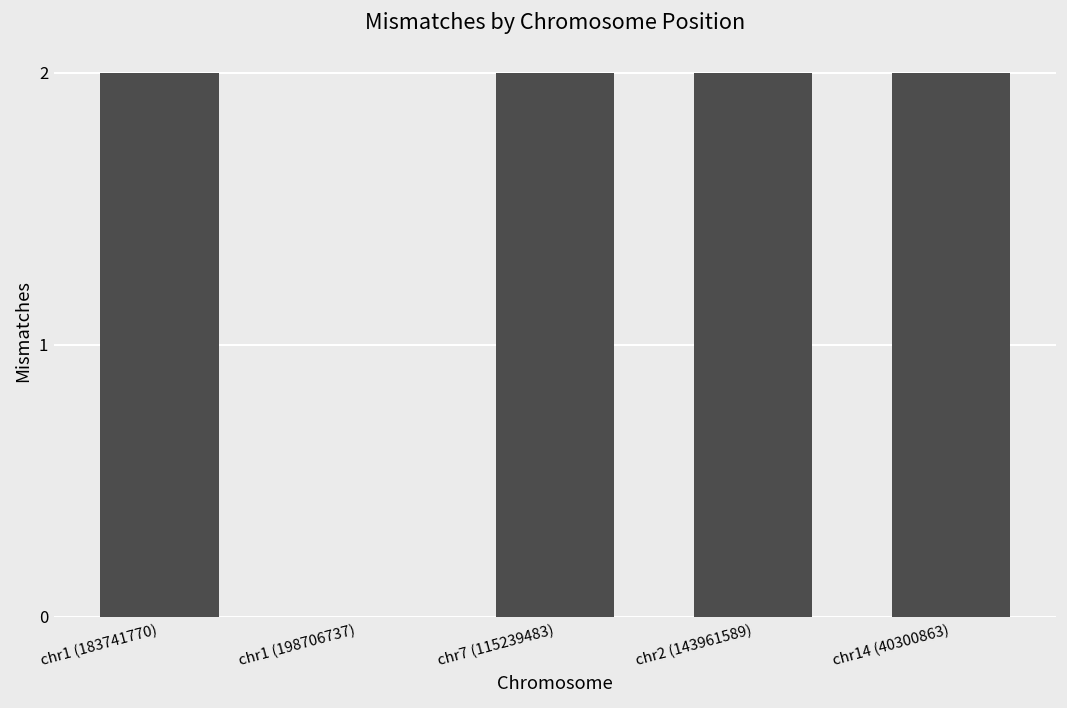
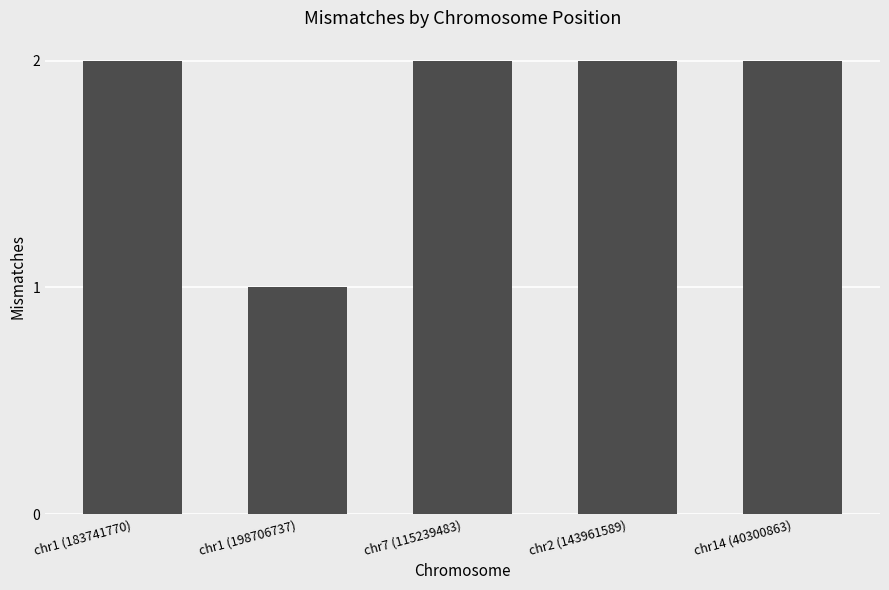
  {
    "chr1 (183741770)": 2,
-   "chr1 (198706737)": 0,
+   "chr1 (198706737)": 1,
    "chr7 (115239483)": 2,
    "chr2 (143961589)": 2,
    "chr14 (40300863)": 2
  }
